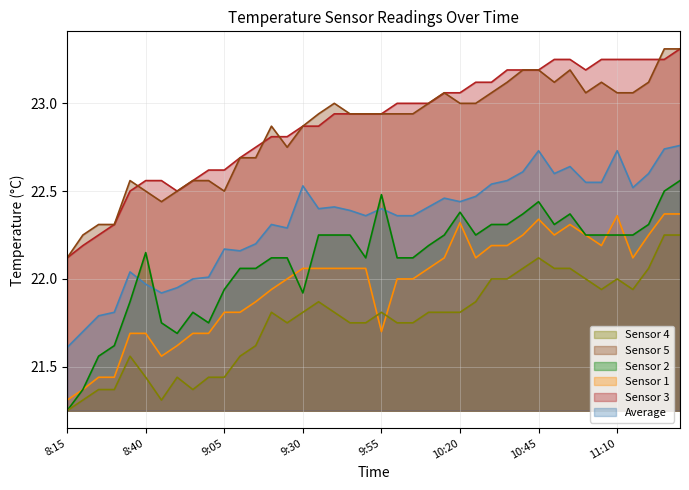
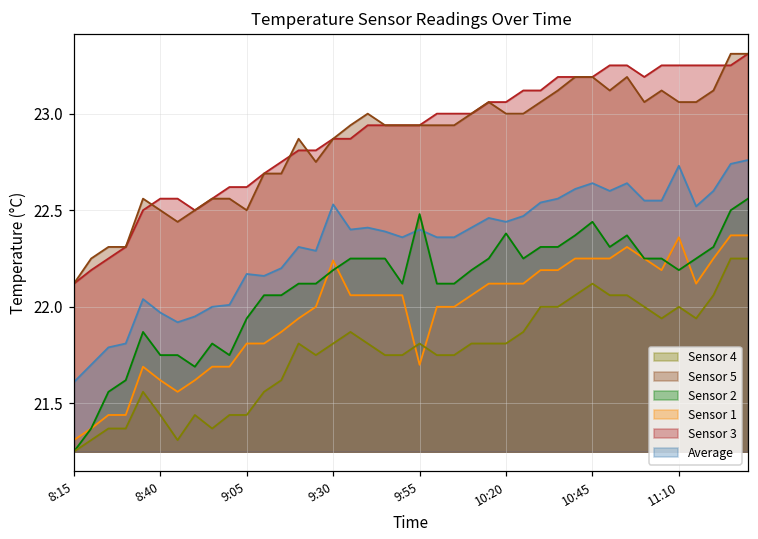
  {
    "Average": {
      "8:15": 21.61,
      "8:40": 21.97,
      "9:05": 22.17,
      "9:30": 22.53,
      "9:55": 22.40,
      "10:20": 22.44,
-     "10:45": 22.73,
+     "10:45": 22.64,
      "11:10": 22.73
    },
    "Sensor 1": {
      "8:15": 21.31,
-     "8:40": 21.69,
+     "8:40": 21.62,
      "9:05": 21.81,
-     "9:30": 22.06,
+     "9:30": 22.24,
      "9:55": 21.70,
-     "10:20": 22.32,
-     "10:45": 22.34,
+     "10:20": 22.12,
+     "10:45": 22.25,
      "11:10": 22.36
    },
    "Sensor 2": {
-     "8:40": 22.15,
+     "8:40": 21.75,
      "9:05": 21.94,
-     "9:30": 21.92,
+     "9:30": 22.19,
      "9:55": 22.48,
      "10:20": 22.38,
      "10:45": 22.44,
-     "11:10": 22.25
+     "11:10": 22.19
    }
  }
